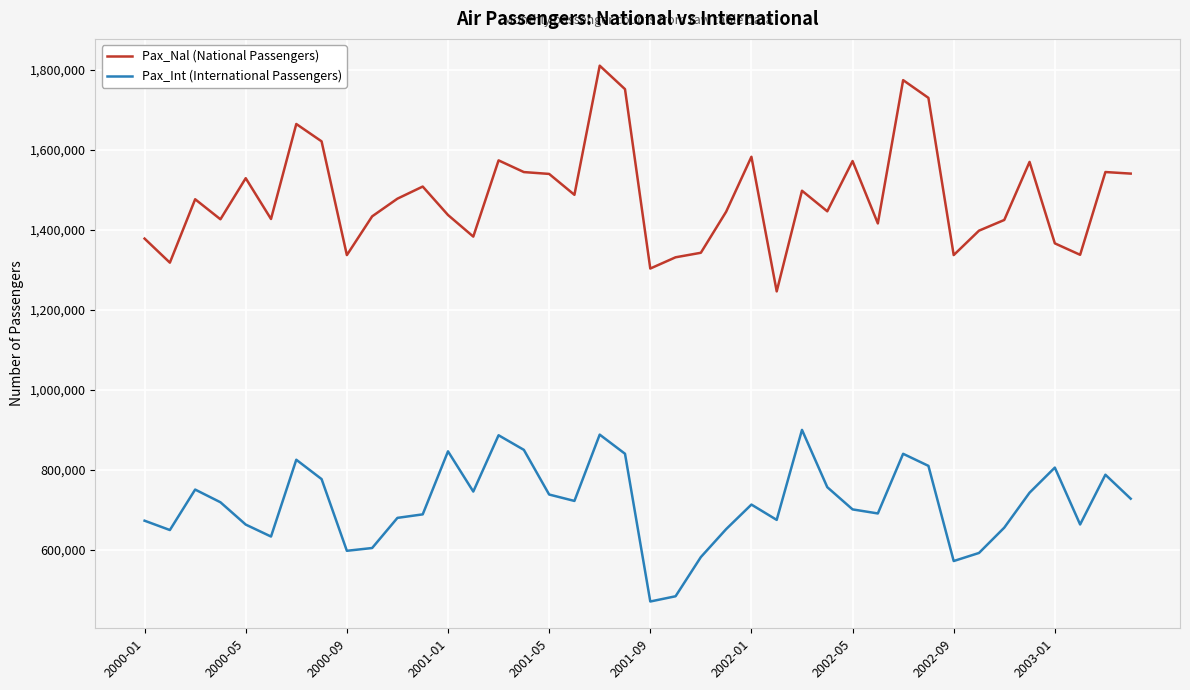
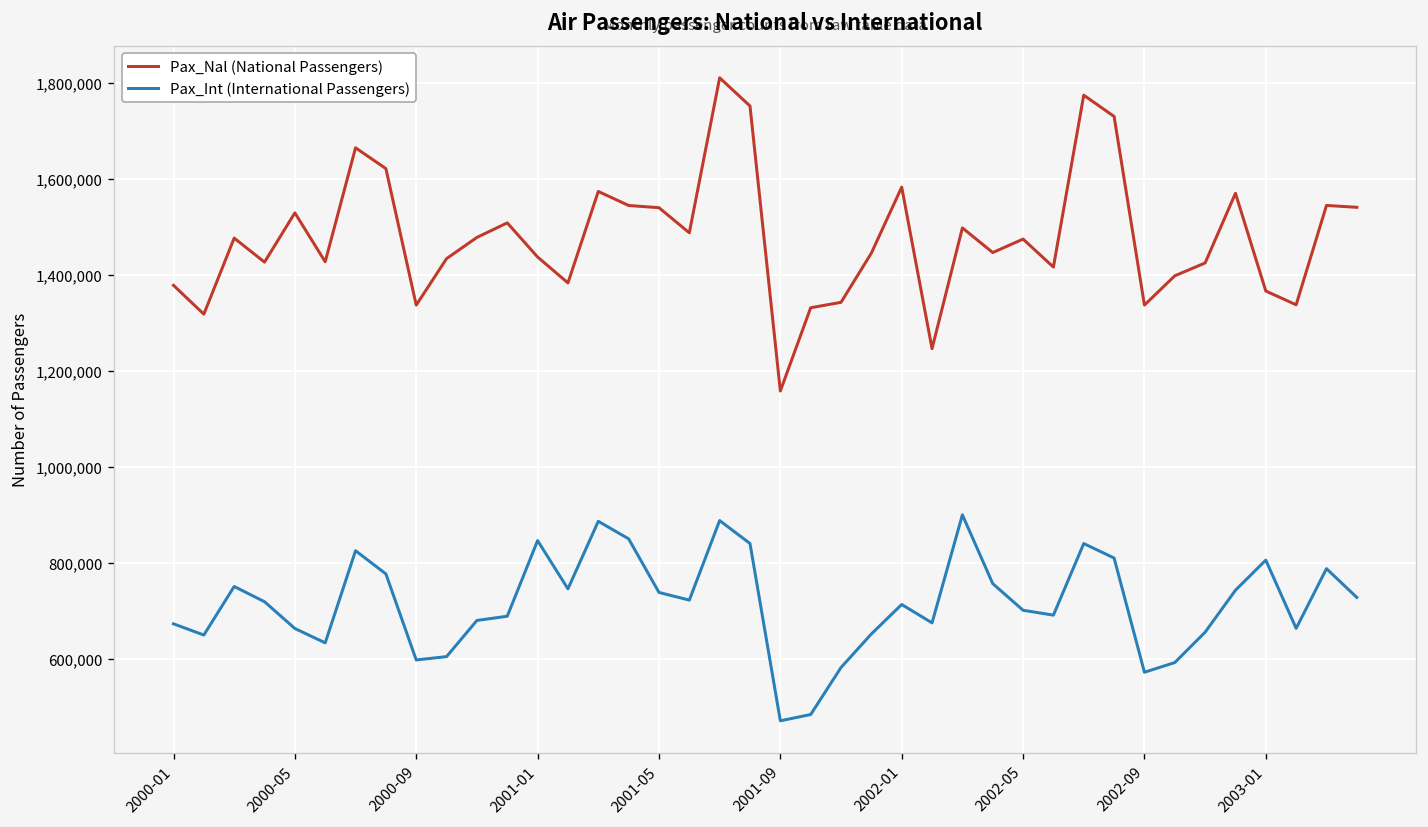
  {
    "Pax_Nal (National Passengers)": {
      "2000-01": "1,380,000",
      "2000-05": "1,530,000",
      "2000-09": "1,340,000",
      "2001-01": "1,440,000",
      "2001-05": "1,540,000",
-     "2001-09": "1,300,000",
+     "2001-09": "1,160,000",
      "2002-01": "1,580,000",
-     "2002-05": "1,570,000",
+     "2002-05": "1,470,000",
      "2002-09": "1,340,000",
      "2003-01": "1,370,000"
    },
    "Pax_Int (International Passengers)": {
      "2000-01": "670,000",
      "2000-05": "660,000",
      "2000-09": "600,000",
      "2001-01": "850,000",
      "2001-05": "740,000",
      "2001-09": "470,000",
      "2002-01": "710,000",
      "2002-05": "700,000",
      "2002-09": "570,000",
      "2003-01": "810,000"
    }
  }
